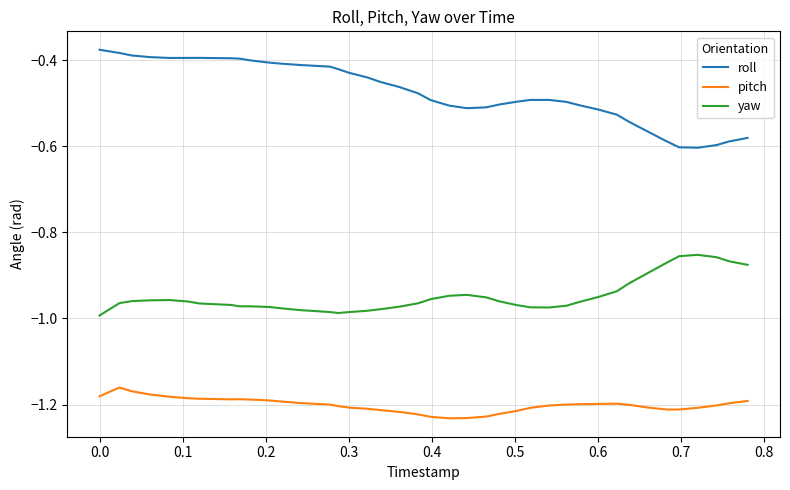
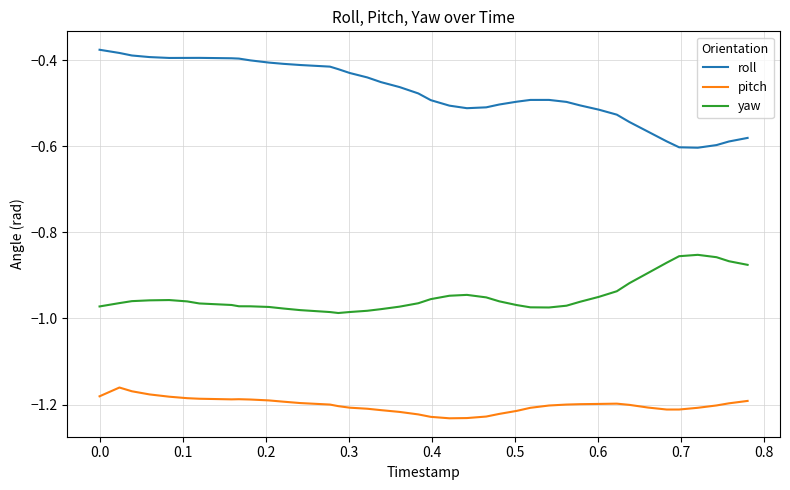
  {
    "roll": {
      "0.0": -0.38
    },
    "pitch": {
      "0.0": -1.18
    },
    "yaw": {
-     "0.0": -0.99
+     "0.0": -0.97
    }
  }
